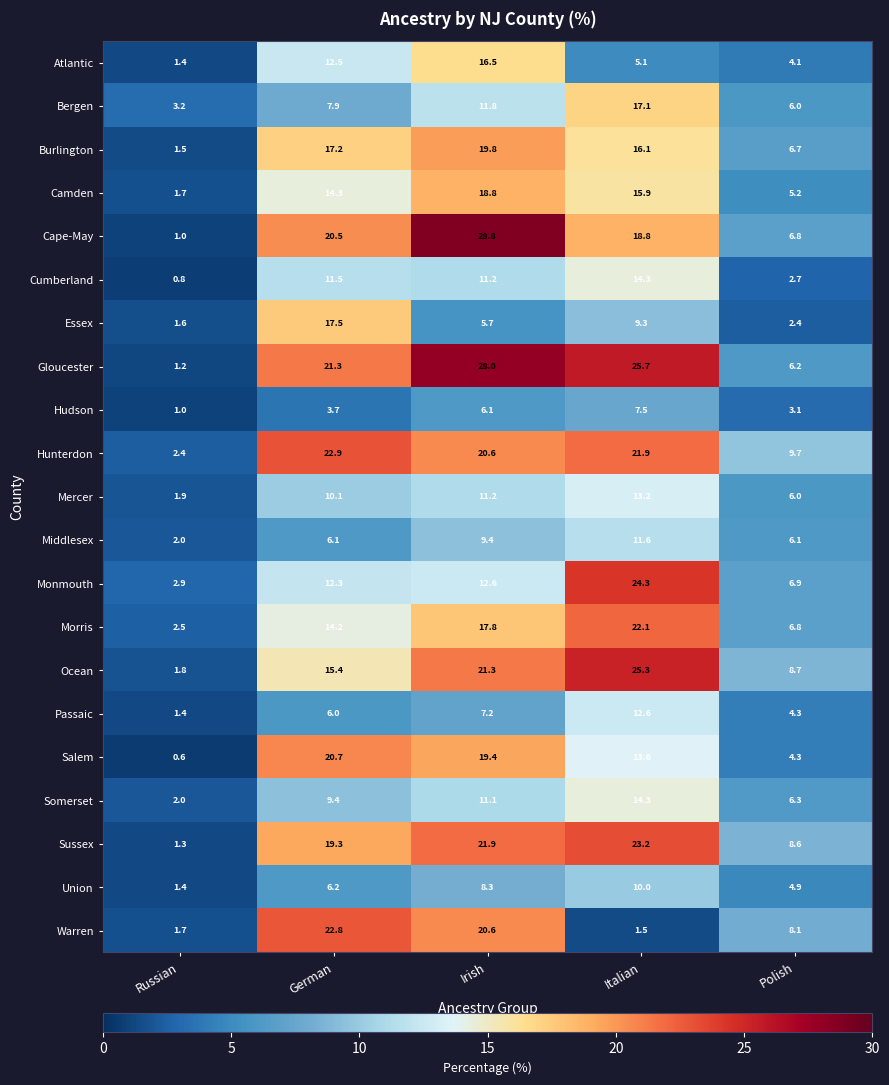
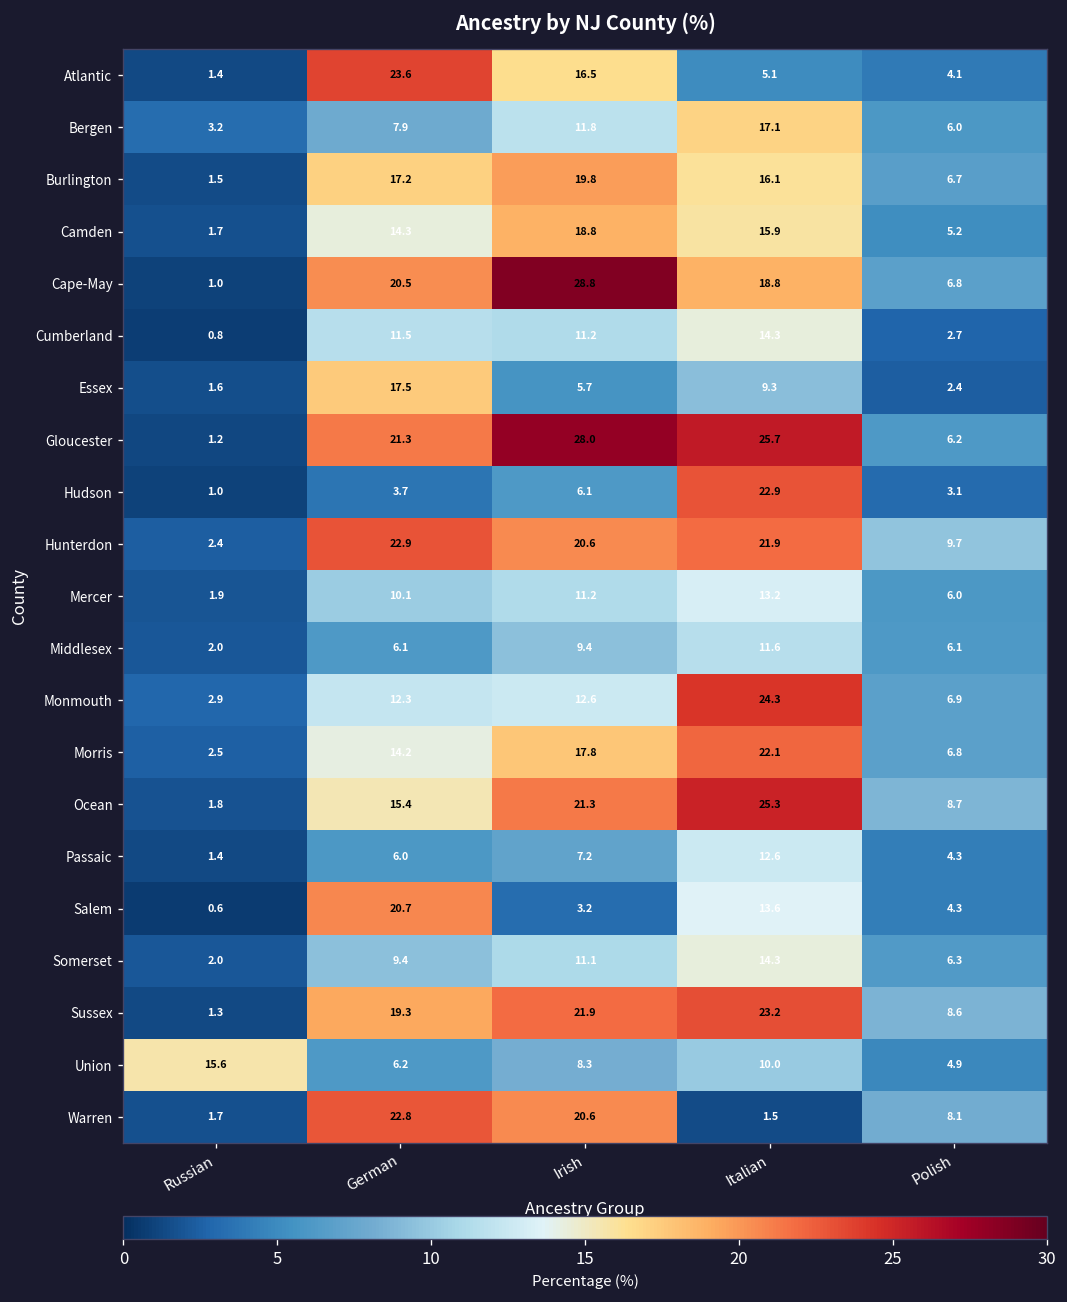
  {
    "Atlantic": {
      "Russian": 1.4,
-     "German": 12.5,
+     "German": 23.6,
      "Irish": 16.5,
      "Italian": 5.1,
      "Polish": 4.1
    },
    "Bergen": {
      "Russian": 3.2,
      "German": 7.9,
      "Irish": 11.8,
      "Italian": 17.1,
      "Polish": 6.0
    },
    "Burlington": {
      "Russian": 1.5,
      "German": 17.2,
      "Irish": 19.8,
      "Italian": 16.1,
      "Polish": 6.7
    },
    "Camden": {
      "Russian": 1.7,
      "Irish": 18.8,
      "Italian": 15.9,
      "Polish": 5.2
    },
    "Cape-May": {
      "Russian": 1.0,
      "German": 20.5,
      "Irish": 28.8,
      "Italian": 18.8,
      "Polish": 6.8
    },
    "Cumberland": {
      "Russian": 0.8,
      "German": 11.5,
      "Irish": 11.2,
      "Polish": 2.7
    },
    "Essex": {
      "Russian": 1.6,
      "German": 17.5,
      "Irish": 5.7,
      "Italian": 9.3,
      "Polish": 2.4
    },
    "Gloucester": {
      "Russian": 1.2,
      "German": 21.3,
      "Irish": 28.0,
      "Italian": 25.7,
      "Polish": 6.2
    },
    "Hudson": {
      "Russian": 1.0,
      "German": 3.7,
      "Irish": 6.1,
-     "Italian": 7.5,
+     "Italian": 22.9,
      "Polish": 3.1
    },
    "Hunterdon": {
      "Russian": 2.4,
      "German": 22.9,
      "Irish": 20.6,
      "Italian": 21.9,
      "Polish": 9.7
    },
    "Mercer": {
      "Russian": 1.9,
      "German": 10.1,
      "Irish": 11.2,
      "Polish": 6.0
    },
    "Middlesex": {
      "Russian": 2.0,
      "German": 6.1,
      "Irish": 9.4,
      "Italian": 11.6,
      "Polish": 6.1
    },
    "Monmouth": {
      "Russian": 2.9,
      "German": 12.3,
      "Irish": 12.6,
      "Italian": 24.3,
      "Polish": 6.9
    },
    "Morris": {
      "Russian": 2.5,
      "Irish": 17.8,
      "Italian": 22.1,
      "Polish": 6.8
    },
    "Ocean": {
      "Russian": 1.8,
      "German": 15.4,
      "Irish": 21.3,
      "Italian": 25.3,
      "Polish": 8.7
    },
    "Passaic": {
      "Russian": 1.4,
      "German": 6.0,
      "Irish": 7.2,
      "Italian": 12.6,
      "Polish": 4.3
    },
    "Salem": {
      "Russian": 0.6,
      "German": 20.7,
-     "Irish": 19.4,
+     "Irish": 3.2,
      "Polish": 4.3
    },
    "Somerset": {
      "Russian": 2.0,
      "German": 9.4,
      "Irish": 11.1,
      "Polish": 6.3
    },
    "Sussex": {
      "Russian": 1.3,
      "German": 19.3,
      "Irish": 21.9,
      "Italian": 23.2,
      "Polish": 8.6
    },
    "Union": {
-     "Russian": 1.4,
+     "Russian": 15.6,
      "German": 6.2,
      "Irish": 8.3,
      "Italian": 10.0,
      "Polish": 4.9
    },
    "Warren": {
      "Russian": 1.7,
      "German": 22.8,
      "Irish": 20.6,
      "Italian": 1.5,
      "Polish": 8.1
    }
  }
